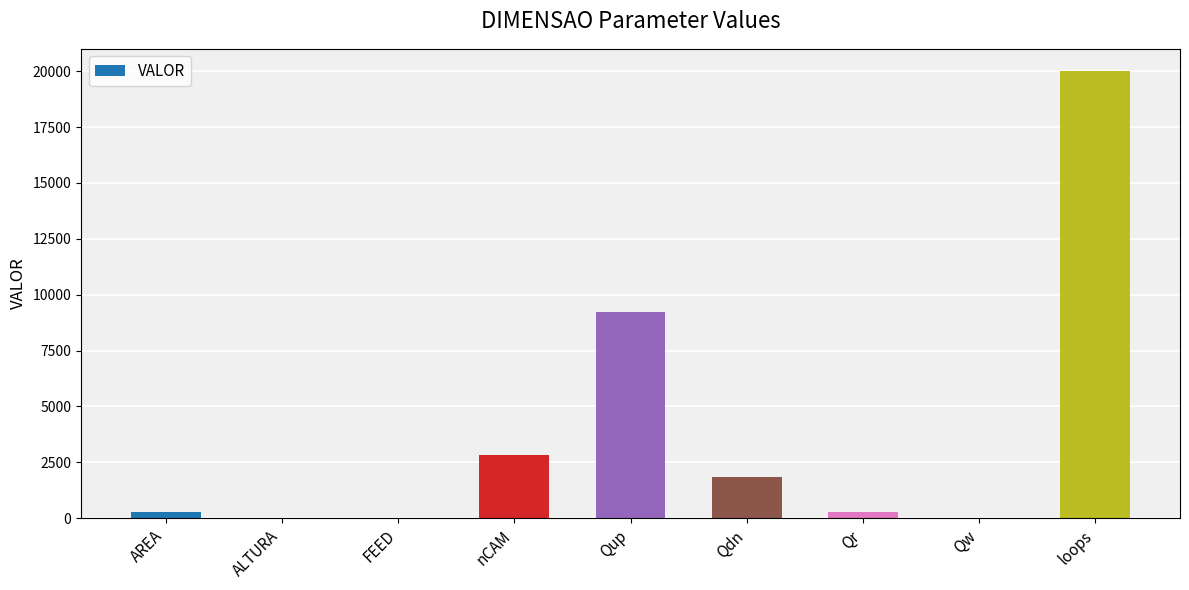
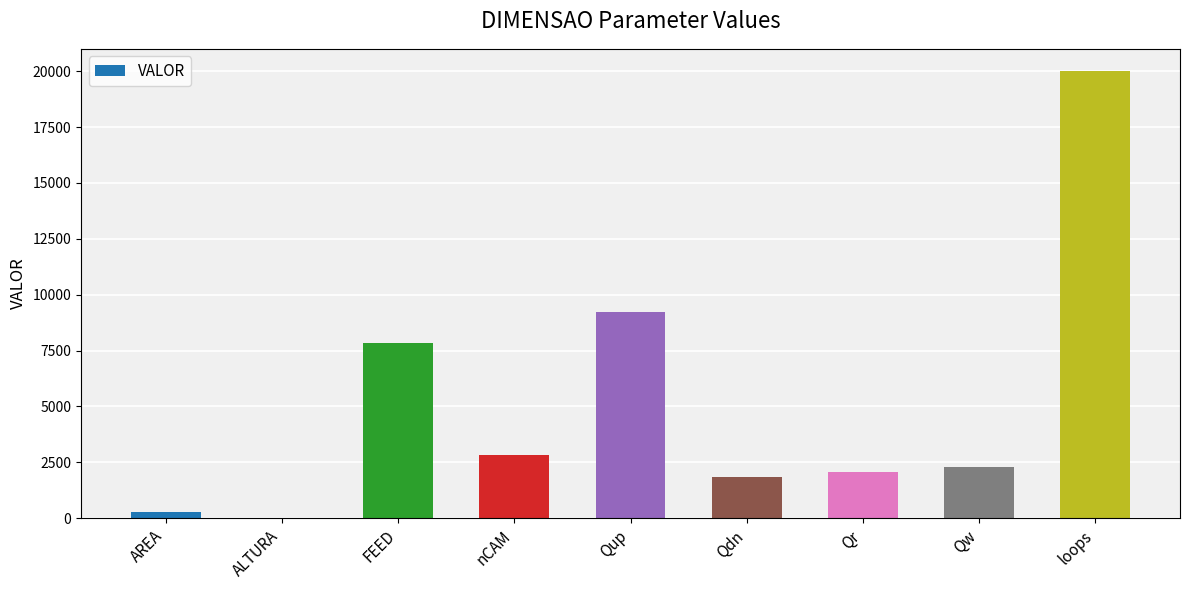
  {
    "AREA": 300,
-   "FEED": 0,
+   "FEED": 7800,
    "nCAM": 2800,
    "Qup": 9200,
    "Qdn": 1800,
-   "Qr": 300,
-   "Qw": 0,
+   "Qr": 2100,
+   "Qw": 2300,
    "loops": 20000
  }
